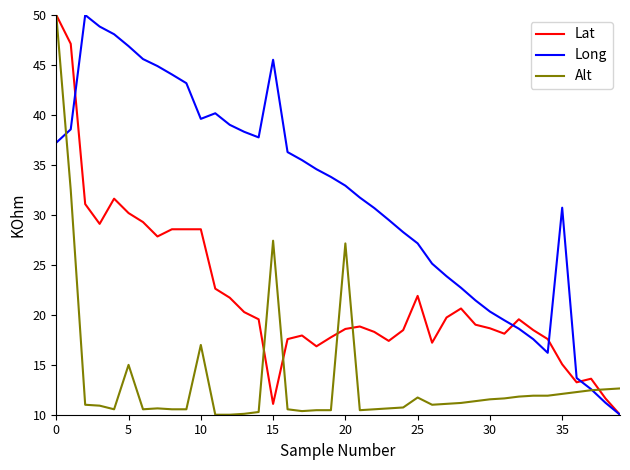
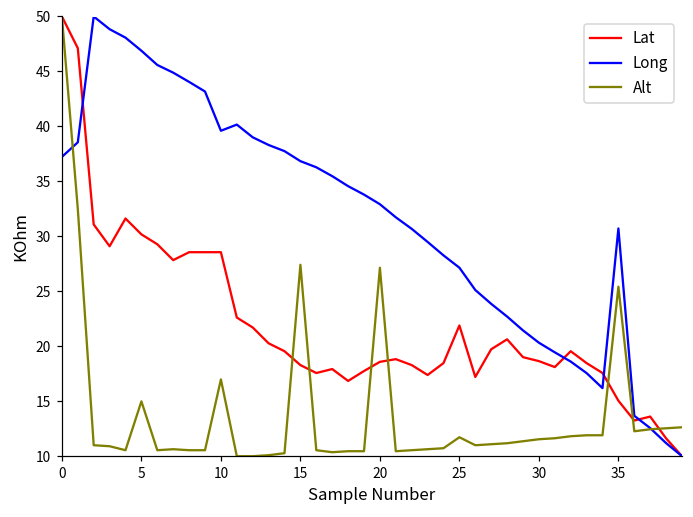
  {
    "Lat": {
      "5": 30,
      "10": 29,
-     "15": 11,
+     "15": 18,
      "20": 19,
      "25": 22,
      "30": 19,
      "35": 15
    },
    "Long": {
      "0": 37,
      "5": 47,
      "10": 40,
-     "15": 46,
+     "15": 37,
      "20": 33,
      "25": 27,
      "30": 20,
      "35": 31
    },
    "Alt": {
      "5": 15,
      "10": 17,
      "15": 27,
      "20": 27,
      "25": 12,
      "30": 12,
-     "35": 12
+     "35": 25
    }
  }
